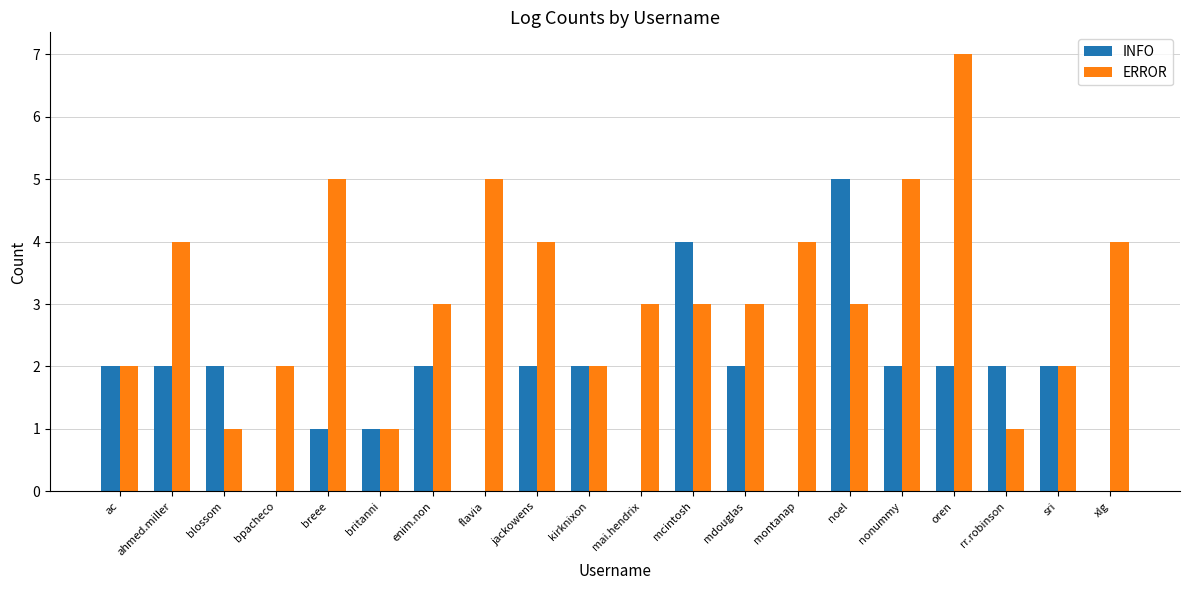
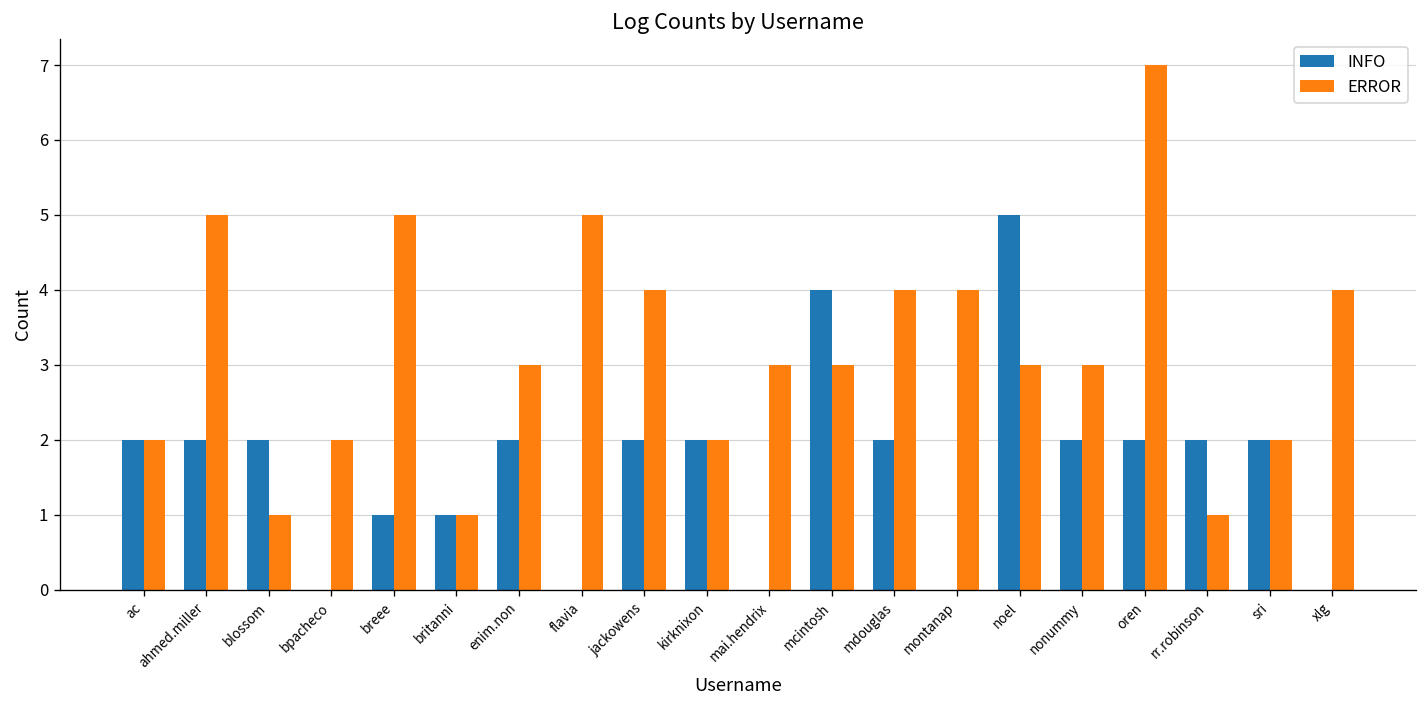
  {
    "INFO": {
      "ac": 2,
      "ahmed.miller": 2,
      "blossom": 2,
      "bpacheco": 0,
      "breee": 1,
      "britanni": 1,
      "enim.non": 2,
      "flavia": 0,
      "jackowens": 2,
      "kirknixon": 2,
      "mai.hendrix": 0,
      "mcintosh": 4,
      "mdouglas": 2,
      "montanap": 0,
      "noel": 5,
      "nonummy": 2,
      "oren": 2,
      "rr.robinson": 2,
      "sri": 2,
      "xlg": 0
    },
    "ERROR": {
      "ac": 2,
-     "ahmed.miller": 4,
+     "ahmed.miller": 5,
      "blossom": 1,
      "bpacheco": 2,
      "breee": 5,
      "britanni": 1,
      "enim.non": 3,
      "flavia": 5,
      "jackowens": 4,
      "kirknixon": 2,
      "mai.hendrix": 3,
      "mcintosh": 3,
-     "mdouglas": 3,
+     "mdouglas": 4,
      "montanap": 4,
      "noel": 3,
-     "nonummy": 5,
+     "nonummy": 3,
      "oren": 7,
      "rr.robinson": 1,
      "sri": 2,
      "xlg": 4
    }
  }
